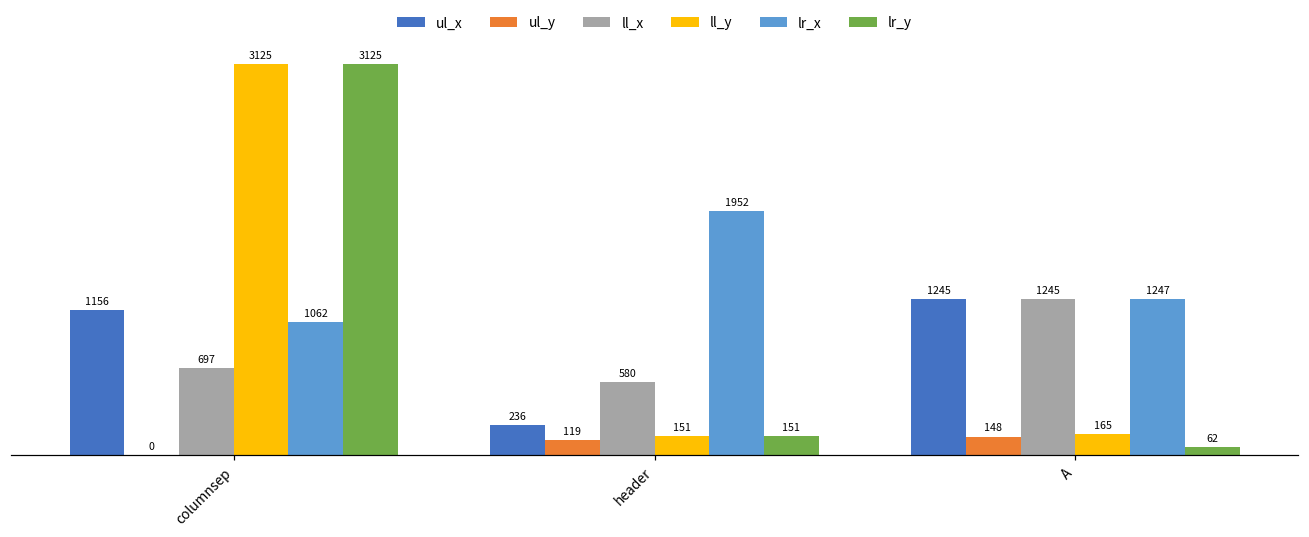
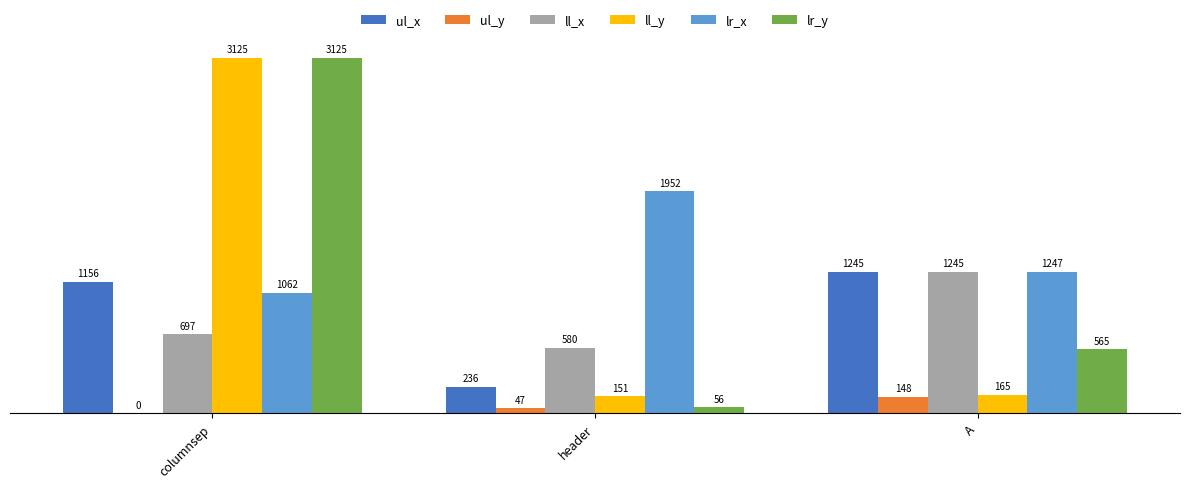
  {
    "ul_y": {
      "columnsep": 0,
-     "header": 119,
+     "header": 47,
      "A": 148
    },
    "ll_x": {
      "columnsep": 697,
      "header": 580,
      "A": 1245
    },
    "ll_y": {
      "columnsep": 3125,
      "header": 151,
      "A": 165
    },
    "lr_y": {
      "columnsep": 3125,
-     "header": 151,
-     "A": 62
+     "header": 56,
+     "A": 565
    }
  }
